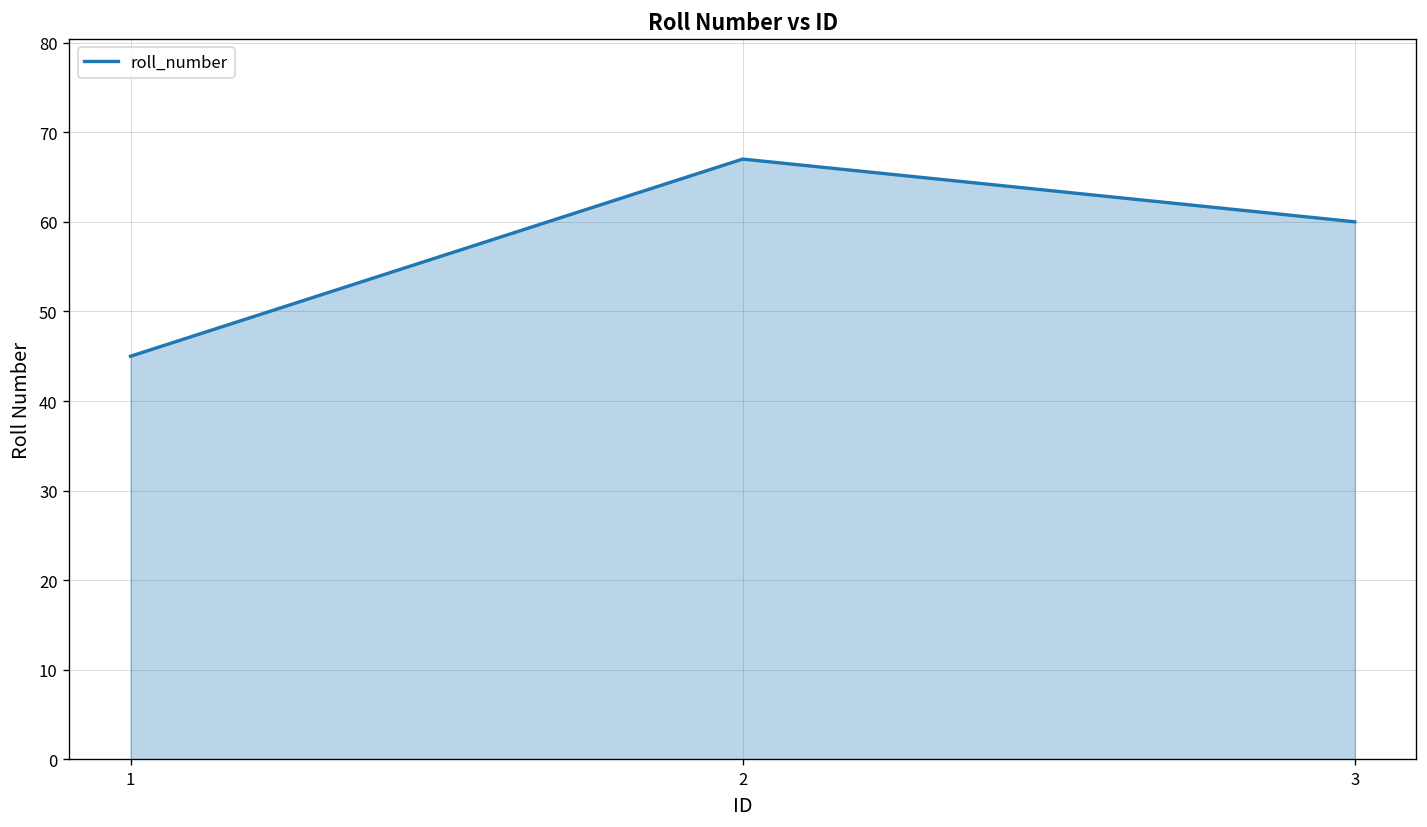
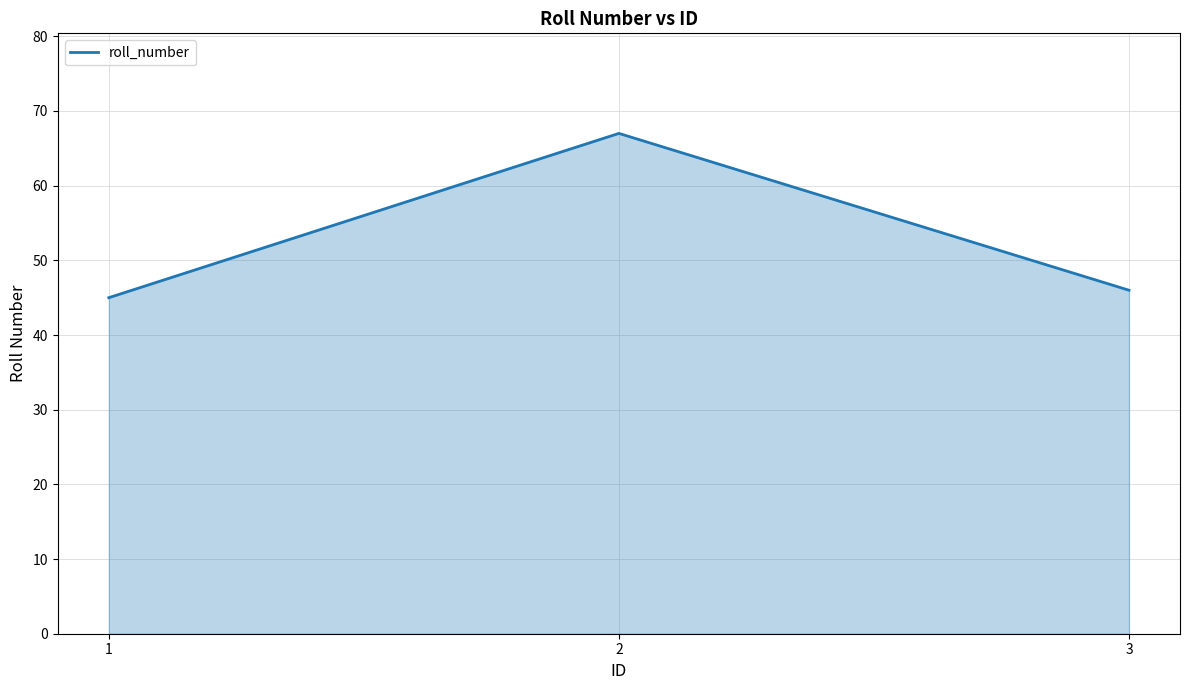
  {
    "1": 45,
    "2": 67,
-   "3": 60
+   "3": 46
  }
